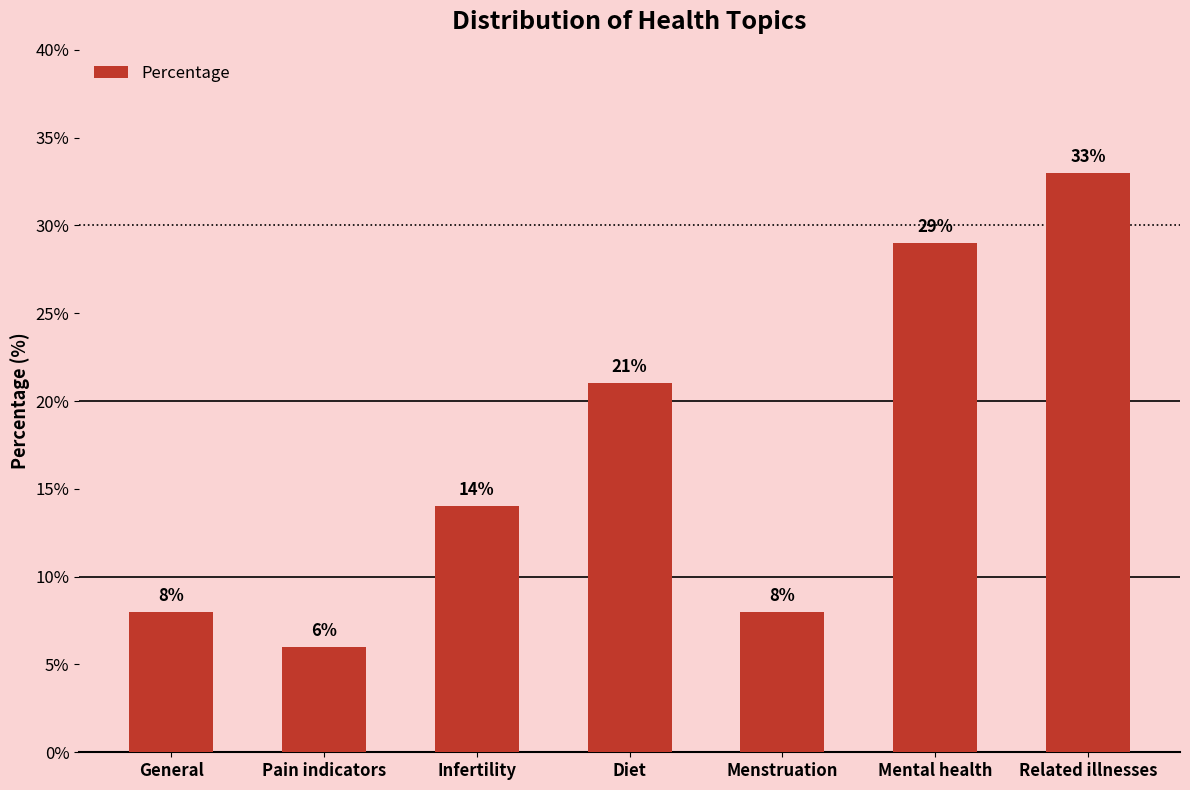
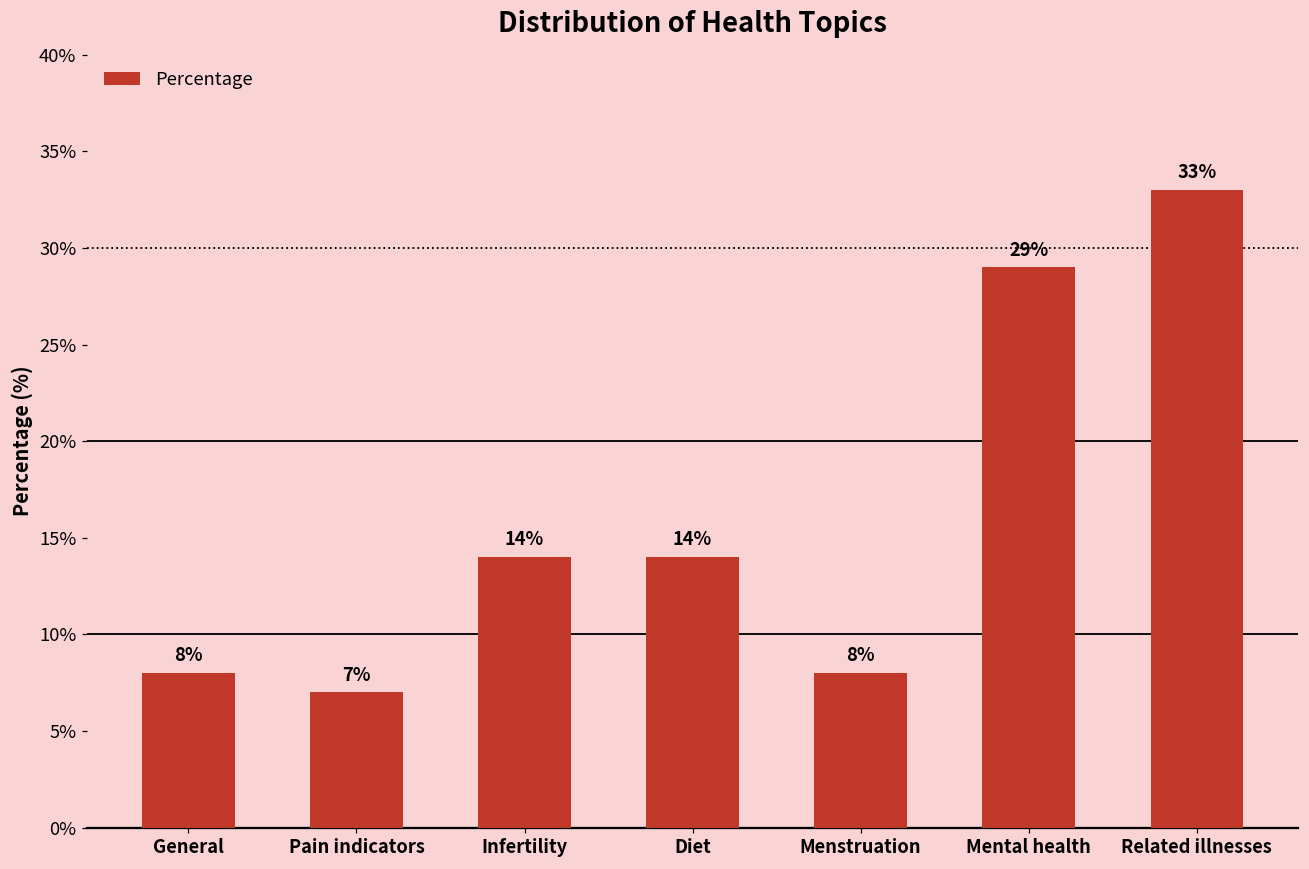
  {
    "General": "8%",
-   "Pain indicators": "6%",
+   "Pain indicators": "7%",
    "Infertility": "14%",
-   "Diet": "21%",
+   "Diet": "14%",
    "Menstruation": "8%",
    "Mental health": "29%",
    "Related illnesses": "33%"
  }
